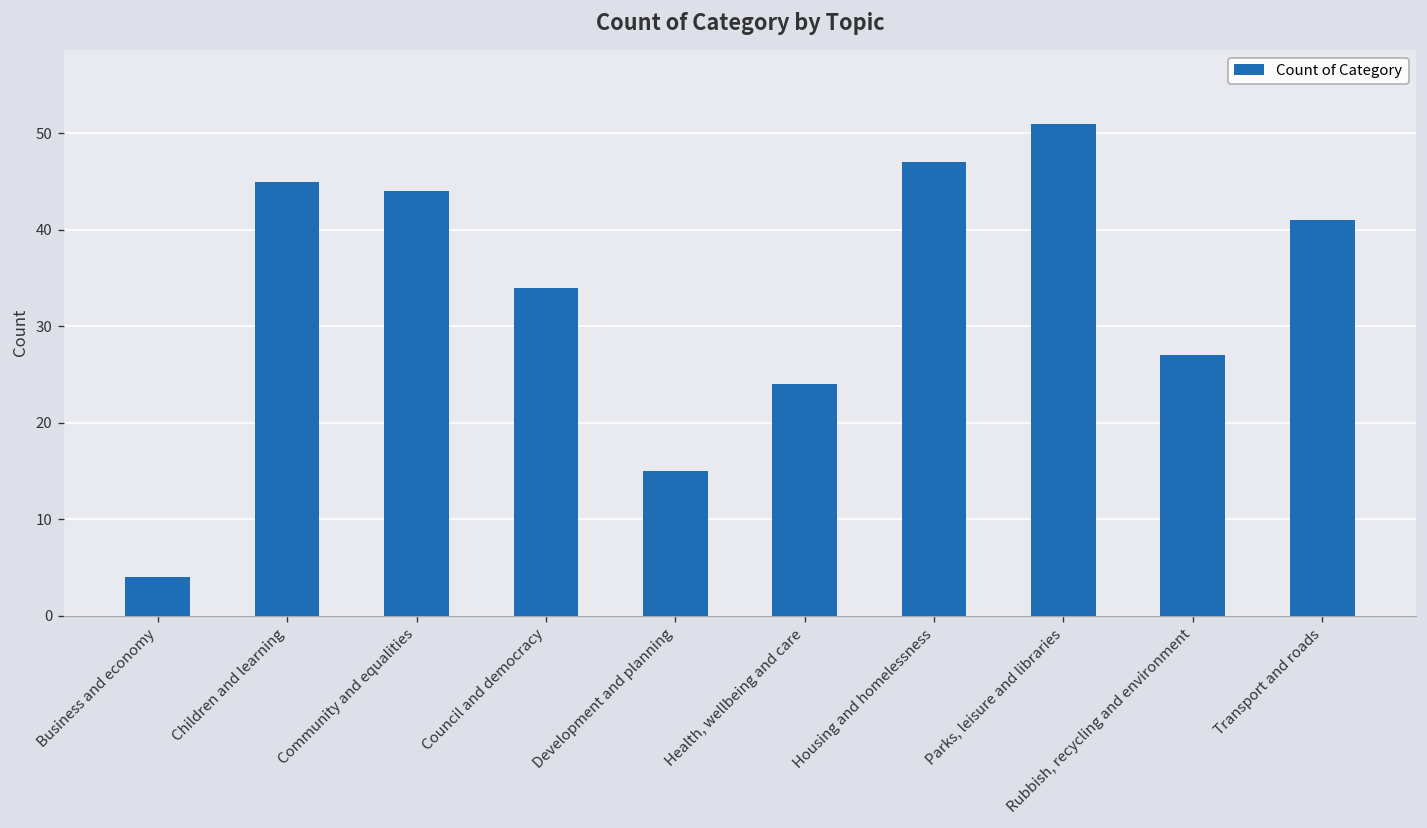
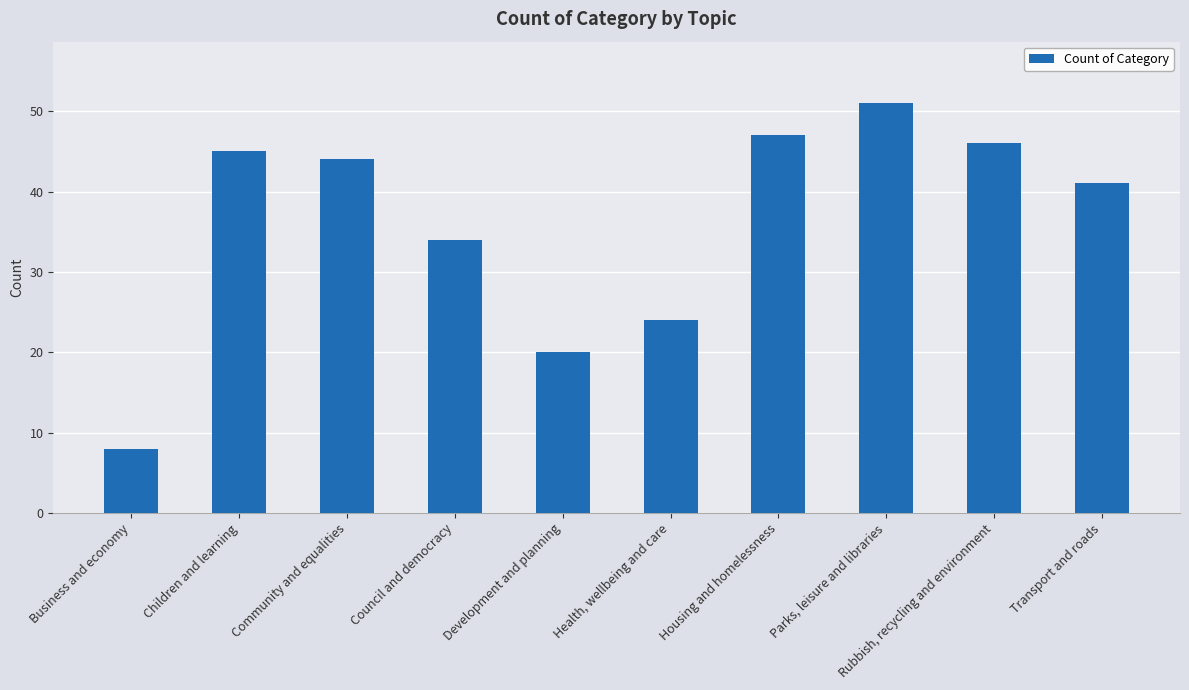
  {
-   "Business and economy": 4,
+   "Business and economy": 8,
    "Children and learning": 45,
    "Community and equalities": 44,
    "Council and democracy": 34,
-   "Development and planning": 15,
+   "Development and planning": 20,
    "Health, wellbeing and care": 24,
    "Housing and homelessness": 47,
    "Parks, leisure and libraries": 51,
-   "Rubbish, recycling and environment": 27,
+   "Rubbish, recycling and environment": 46,
    "Transport and roads": 41
  }
